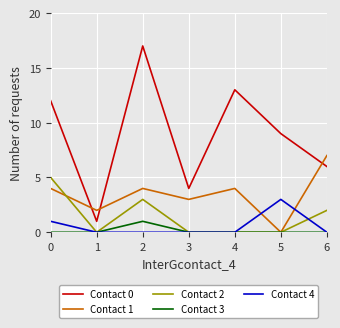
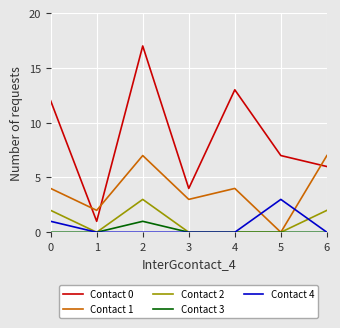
  {
    "Contact 0": {
      "0": 12,
      "1": 1,
      "2": 17,
      "3": 4,
      "4": 13,
-     "5": 9,
+     "5": 7,
      "6": 6
    },
    "Contact 1": {
      "0": 4,
      "1": 2,
-     "2": 4,
+     "2": 7,
      "3": 3,
      "4": 4,
      "6": 7
    },
    "Contact 2": {
-     "0": 5,
+     "0": 2,
      "2": 3,
      "6": 2
    },
    "Contact 3": {
      "0": 0,
      "2": 1
    },
    "Contact 4": {
      "0": 1,
      "2": 0,
      "5": 3
    }
  }
